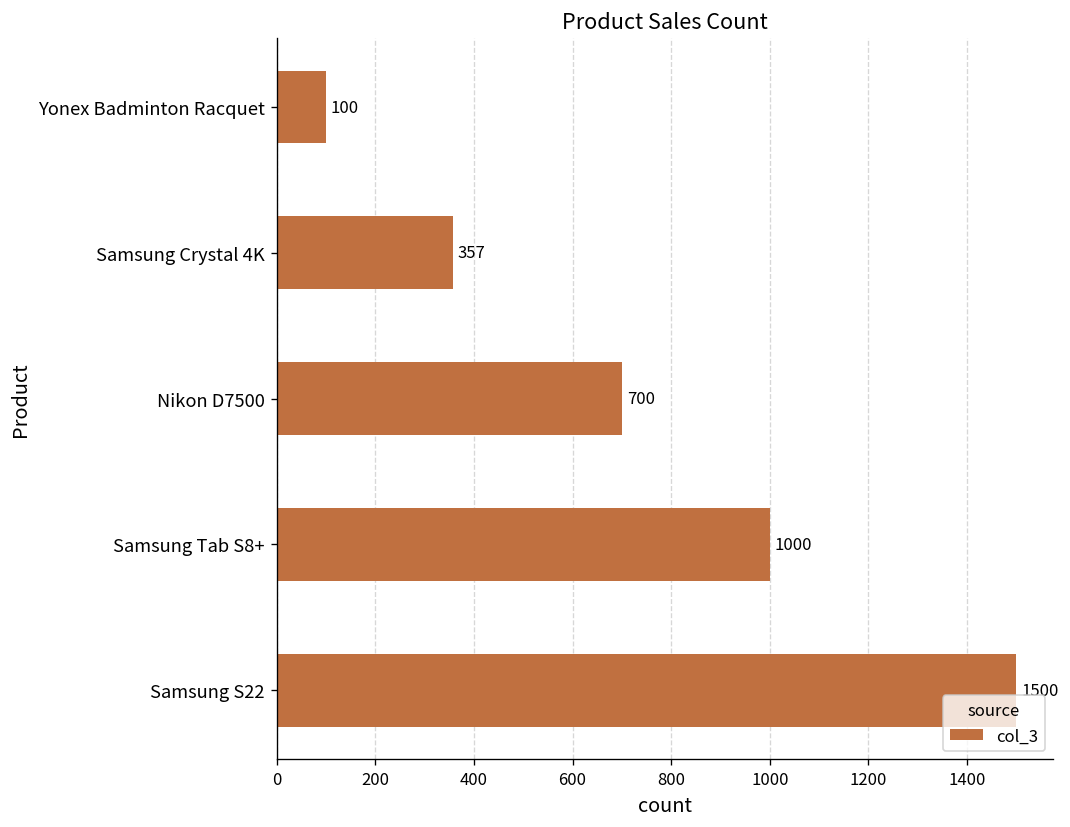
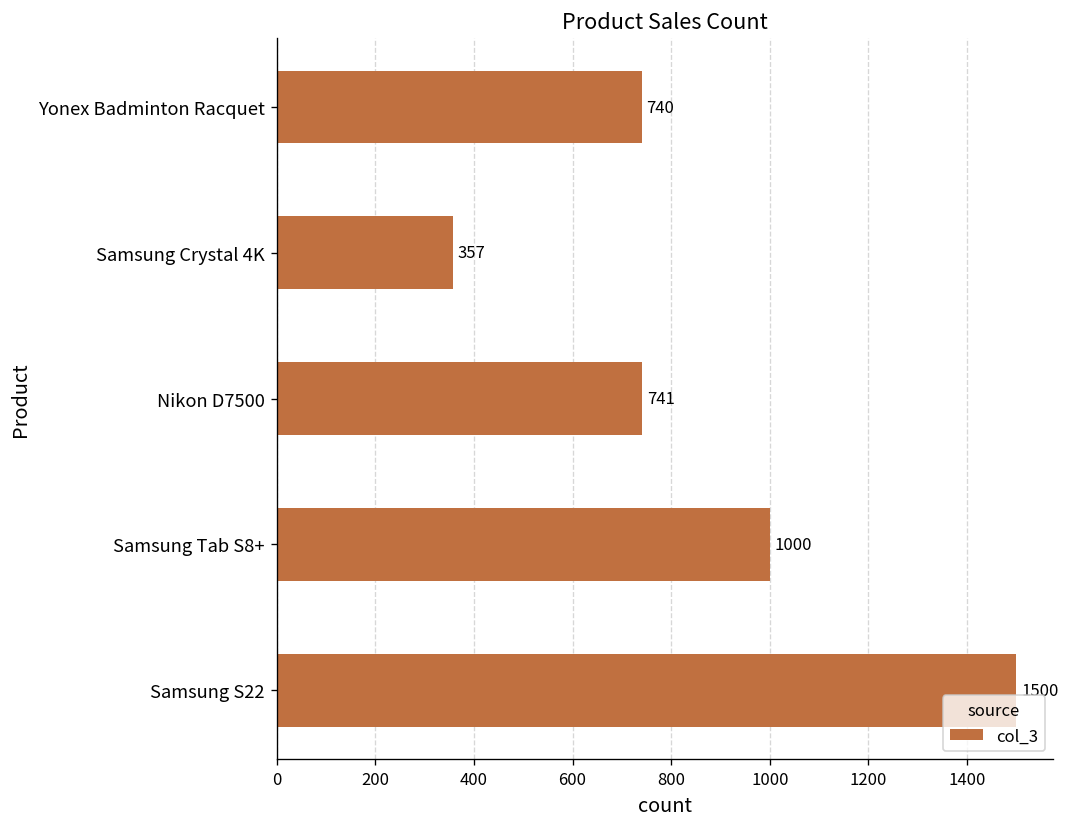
  {
-   "Yonex Badminton Racquet": 100,
+   "Yonex Badminton Racquet": 740,
    "Samsung Crystal 4K": 357,
-   "Nikon D7500": 700,
+   "Nikon D7500": 741,
    "Samsung Tab S8+": 1000
  }
